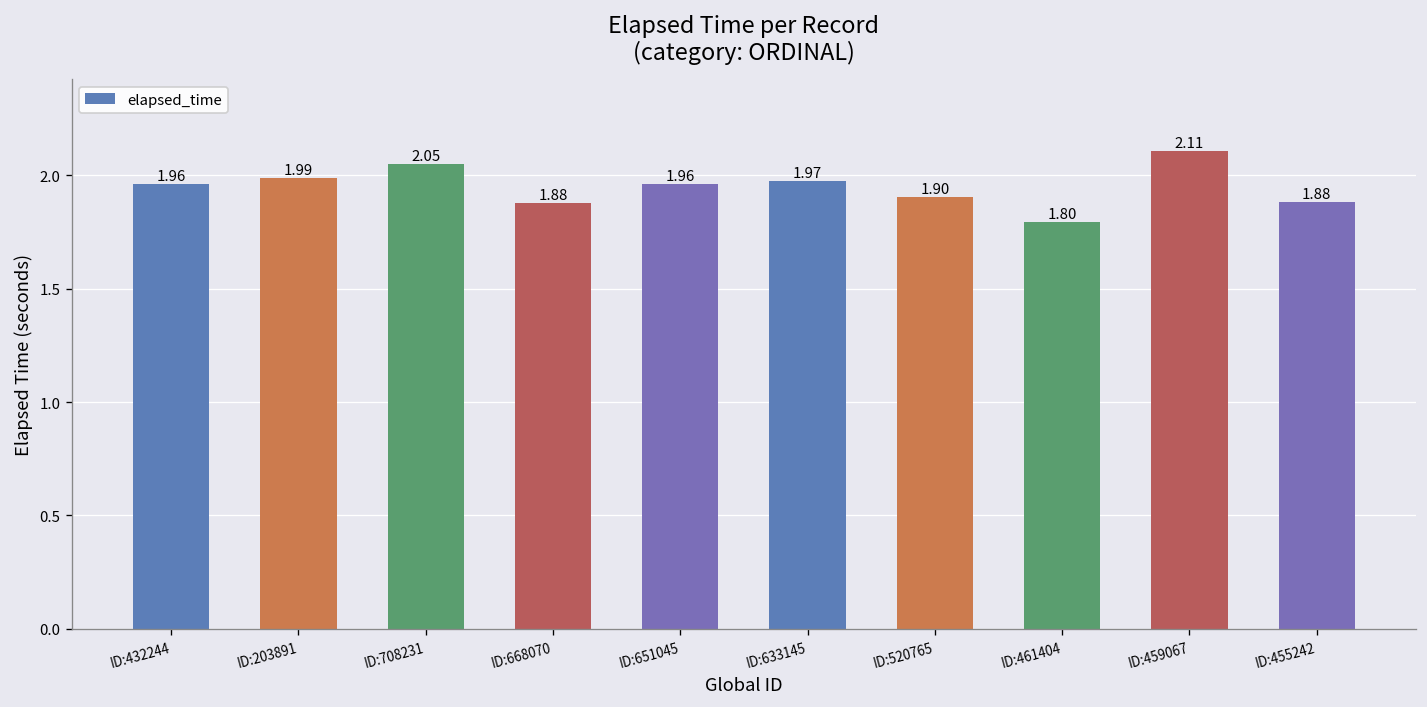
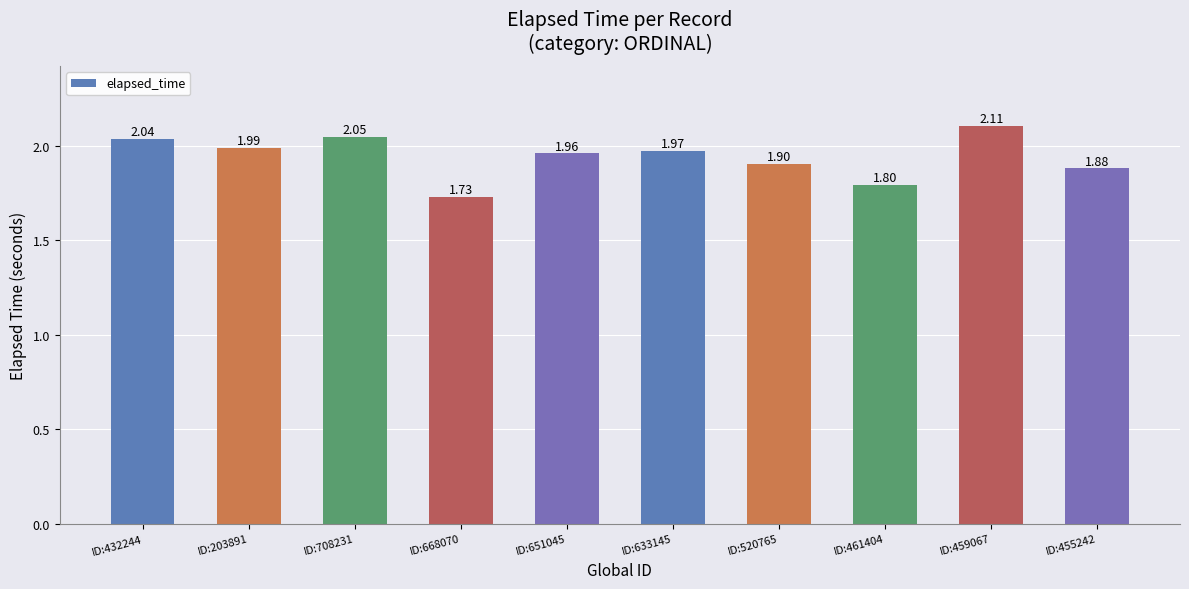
  {
-   "ID:432244": 1.96,
+   "ID:432244": 2.04,
    "ID:203891": 1.99,
    "ID:708231": 2.05,
-   "ID:668070": 1.88,
+   "ID:668070": 1.73,
    "ID:651045": 1.96,
    "ID:633145": 1.97,
    "ID:520765": 1.90,
    "ID:461404": 1.80,
    "ID:459067": 2.11,
    "ID:455242": 1.88
  }
